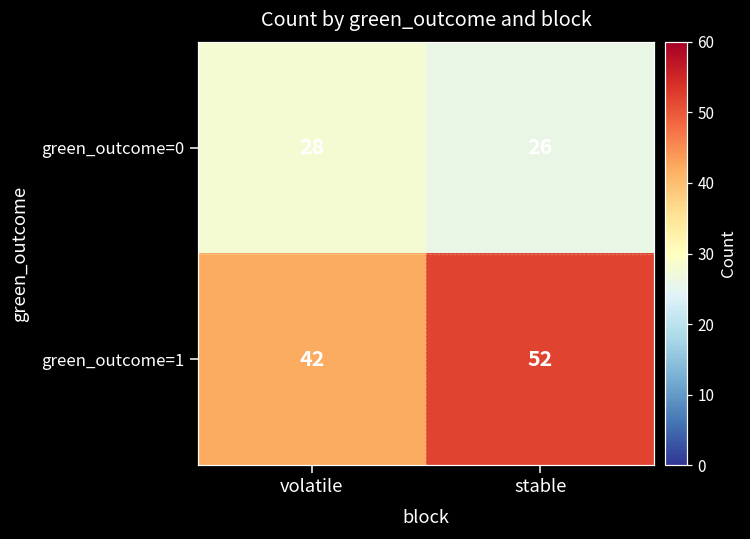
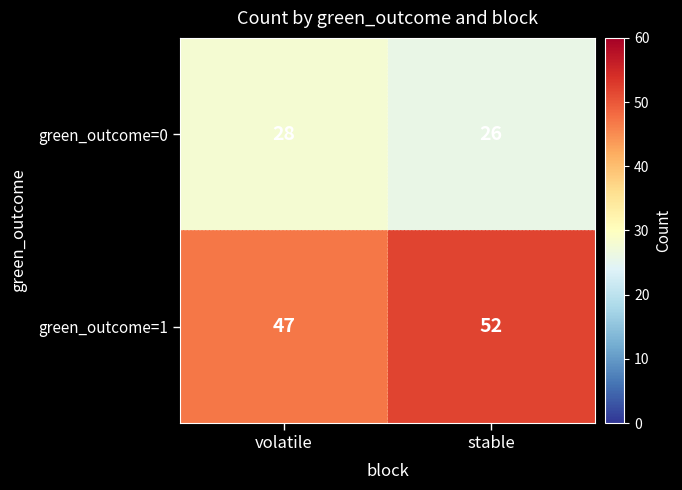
  {
    "green_outcome=1": {
-     "volatile": 42,
+     "volatile": 47,
      "stable": 52
    }
  }
